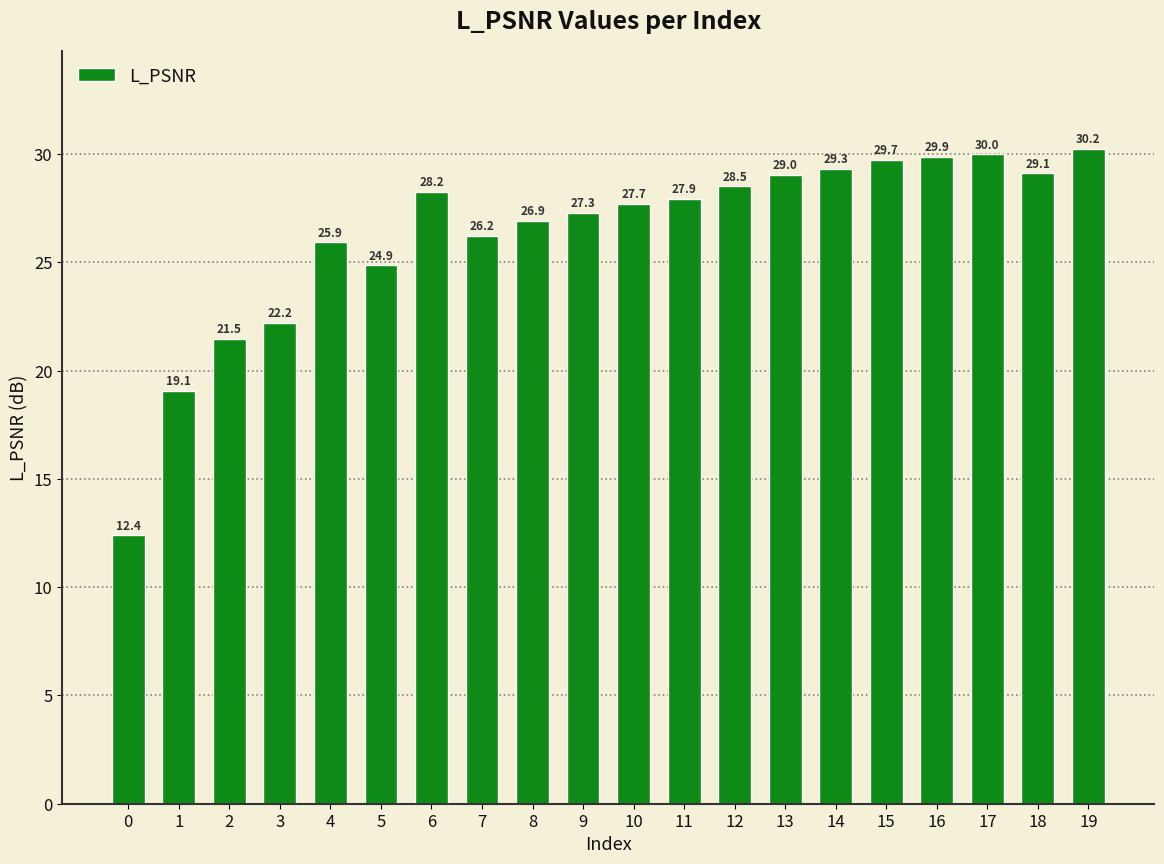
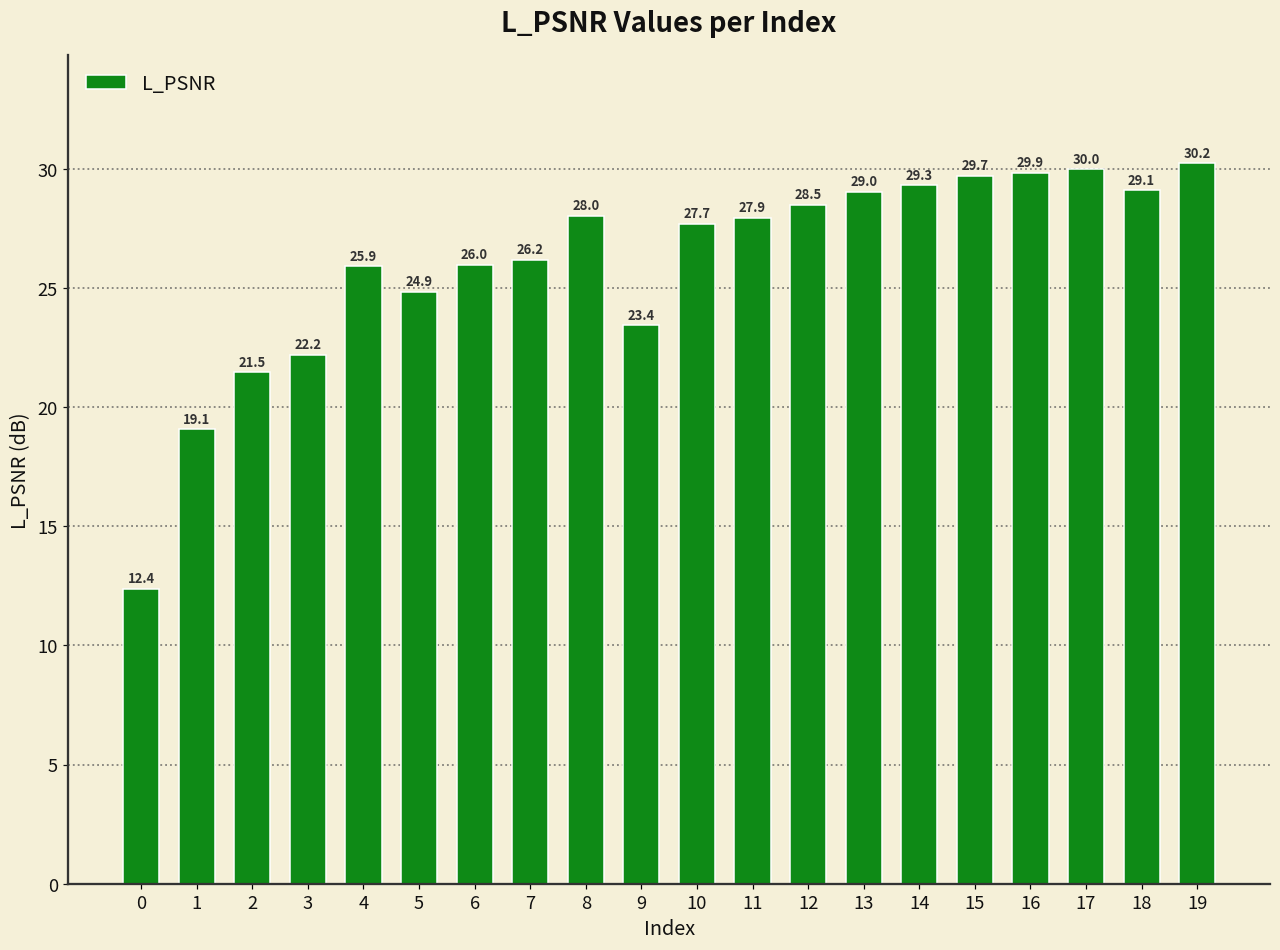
  {
    "0": 12.4,
    "1": 19.1,
    "2": 21.5,
    "3": 22.2,
    "4": 25.9,
    "5": 24.9,
-   "6": 28.2,
+   "6": 26.0,
    "7": 26.2,
-   "8": 26.9,
-   "9": 27.3,
+   "8": 28.0,
+   "9": 23.4,
    "10": 27.7,
    "11": 27.9,
    "12": 28.5,
    "13": 29.0,
    "14": 29.3,
    "15": 29.7,
    "16": 29.9,
    "17": 30.0,
    "18": 29.1,
    "19": 30.2
  }
